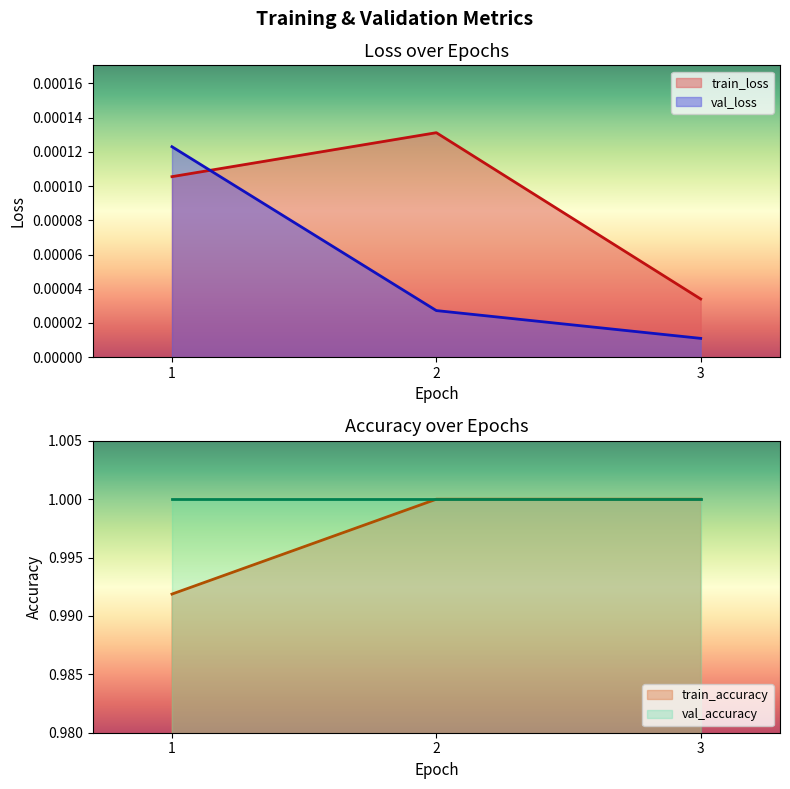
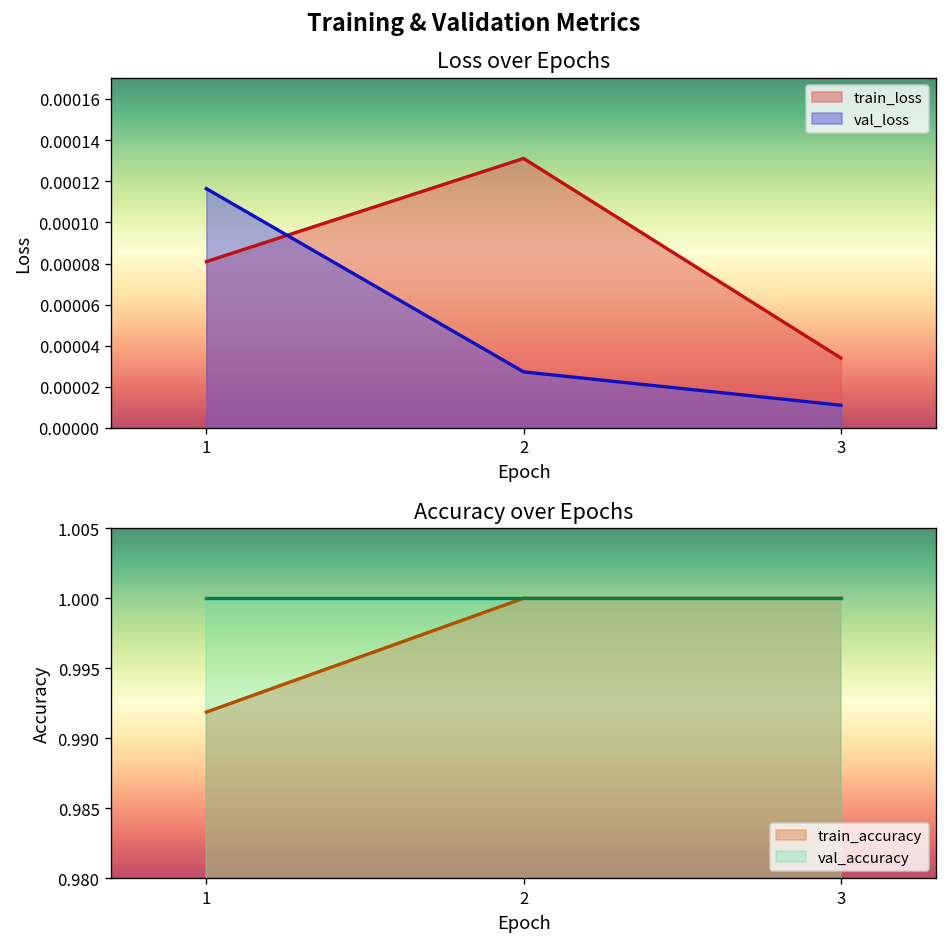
  {
    "Loss over Epochs": {
      "train_loss": {
-       "1": 0.000105,
+       "1": 0.000081,
        "2": 0.000131,
        "3": 0.000034
      },
      "val_loss": {
-       "1": 0.000123,
+       "1": 0.000116,
        "2": 0.000027,
        "3": 0.000011
      }
    },
    "Accuracy over Epochs": {
      "train_accuracy": {
        "1": 0.9919
      },
      "val_accuracy": {
        "1": 1.0000
      }
    }
  }
